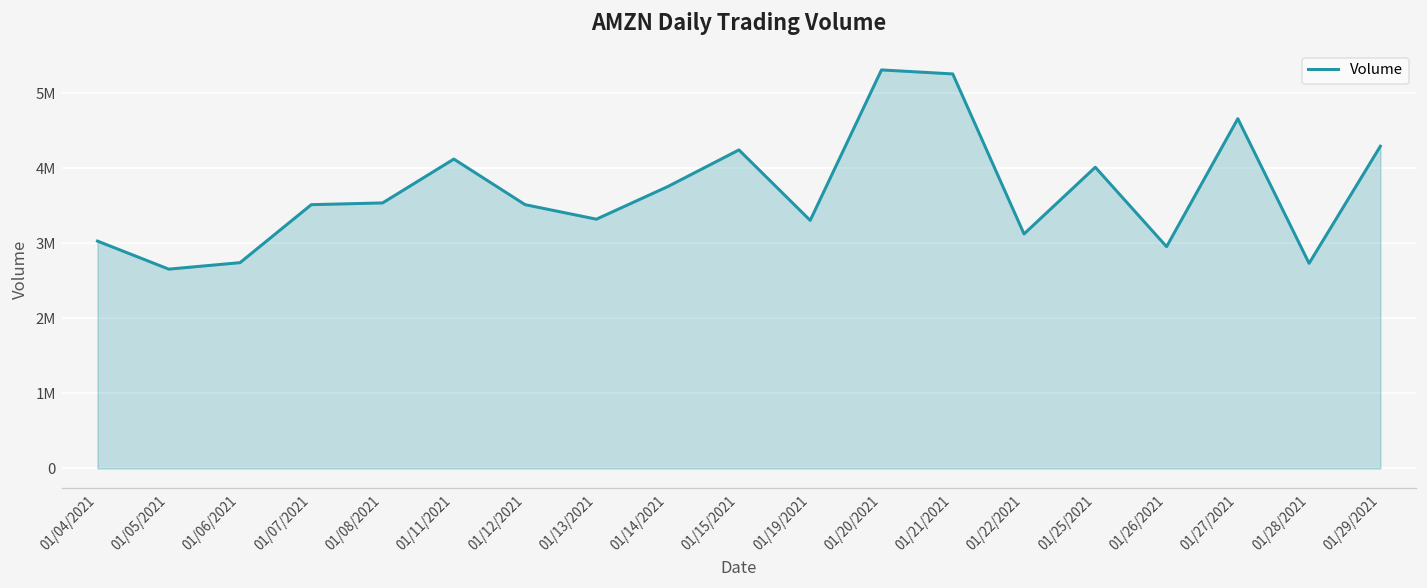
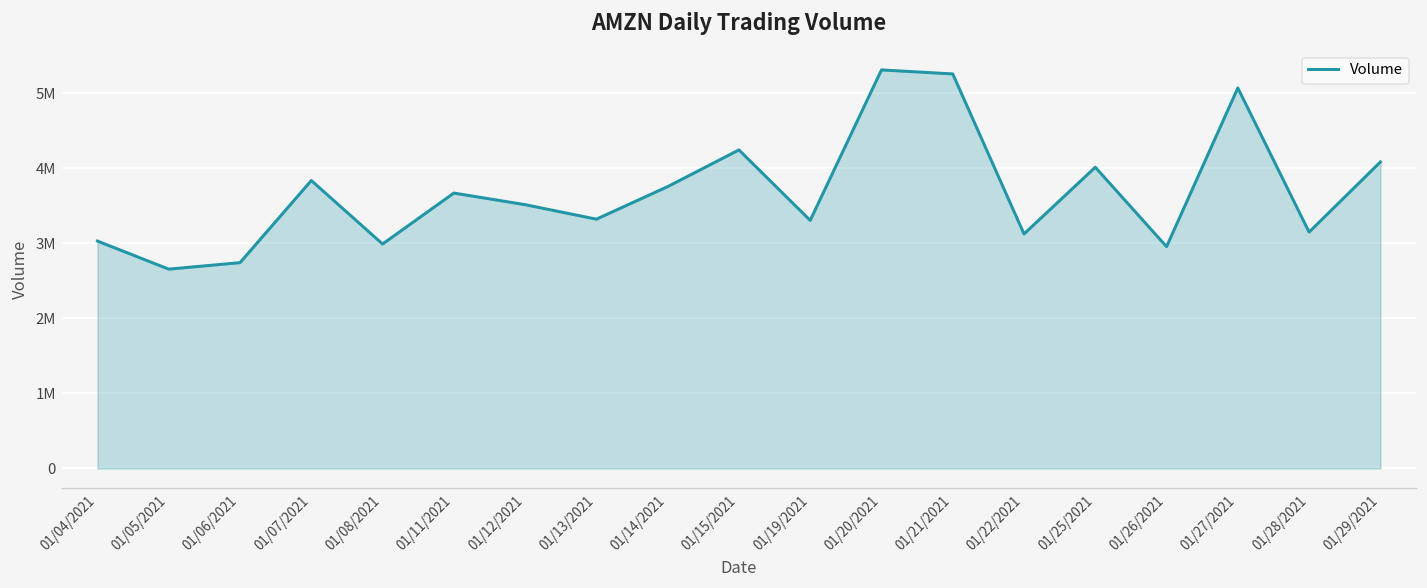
  {
    "01/04/2021": 3000000,
    "01/05/2021": 2700000,
    "01/06/2021": 2700000,
-   "01/07/2021": 3500000,
-   "01/08/2021": 3500000,
-   "01/11/2021": 4100000,
+   "01/07/2021": 3800000,
+   "01/08/2021": 3000000,
+   "01/11/2021": 3700000,
    "01/12/2021": 3500000,
    "01/13/2021": 3300000,
    "01/14/2021": 3800000,
    "01/15/2021": 4200000,
    "01/19/2021": 3300000,
    "01/20/2021": 5300000,
    "01/21/2021": 5300000,
    "01/22/2021": 3100000,
    "01/25/2021": 4000000,
    "01/26/2021": 3000000,
-   "01/27/2021": 4700000,
-   "01/28/2021": 2700000,
-   "01/29/2021": 4300000
+   "01/27/2021": 5100000,
+   "01/28/2021": 3100000,
+   "01/29/2021": 4100000
  }
